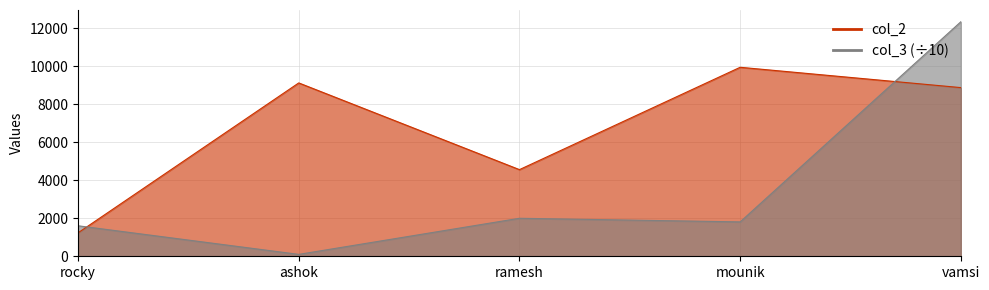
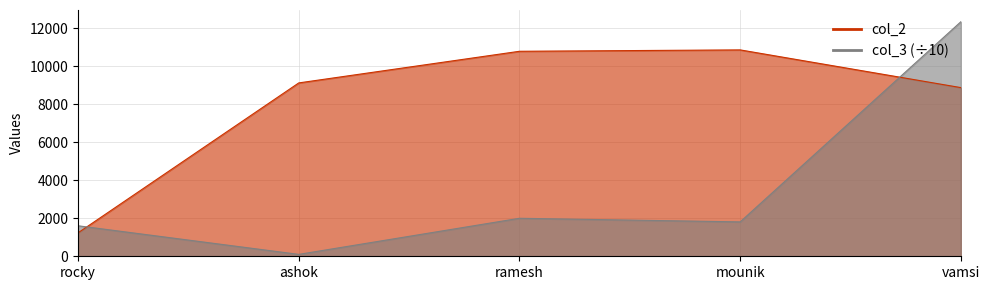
  {
    "col_2": {
      "rocky": 1200,
      "ashok": 9100,
-     "ramesh": 4600,
-     "mounik": 9900,
+     "ramesh": 10800,
+     "mounik": 10900,
      "vamsi": 8900
    }
  }
